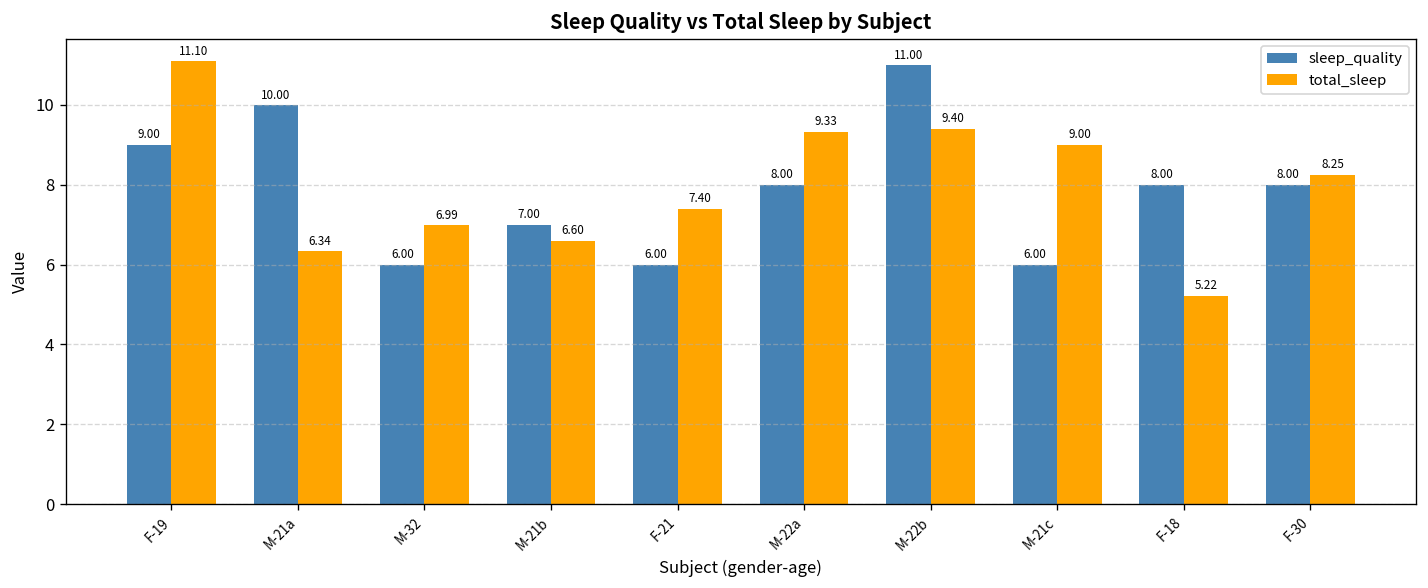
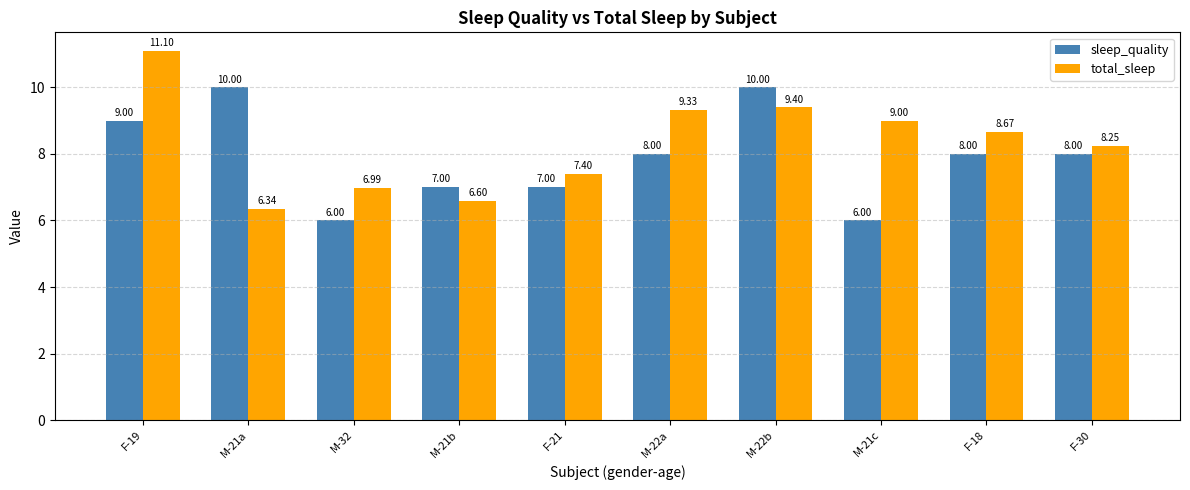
  {
    "sleep_quality": {
      "F-19": 9.00,
      "M-21a": 10.00,
      "M-32": 6.00,
      "M-21b": 7.00,
-     "F-21": 6.00,
+     "F-21": 7.00,
      "M-22a": 8.00,
-     "M-22b": 11.00,
+     "M-22b": 10.00,
      "M-21c": 6.00,
      "F-18": 8.00,
      "F-30": 8.00
    },
    "total_sleep": {
      "F-19": 11.10,
      "M-21a": 6.34,
      "M-32": 6.99,
      "M-21b": 6.60,
      "F-21": 7.40,
      "M-22a": 9.33,
      "M-22b": 9.40,
      "M-21c": 9.00,
-     "F-18": 5.22,
+     "F-18": 8.67,
      "F-30": 8.25
    }
  }
